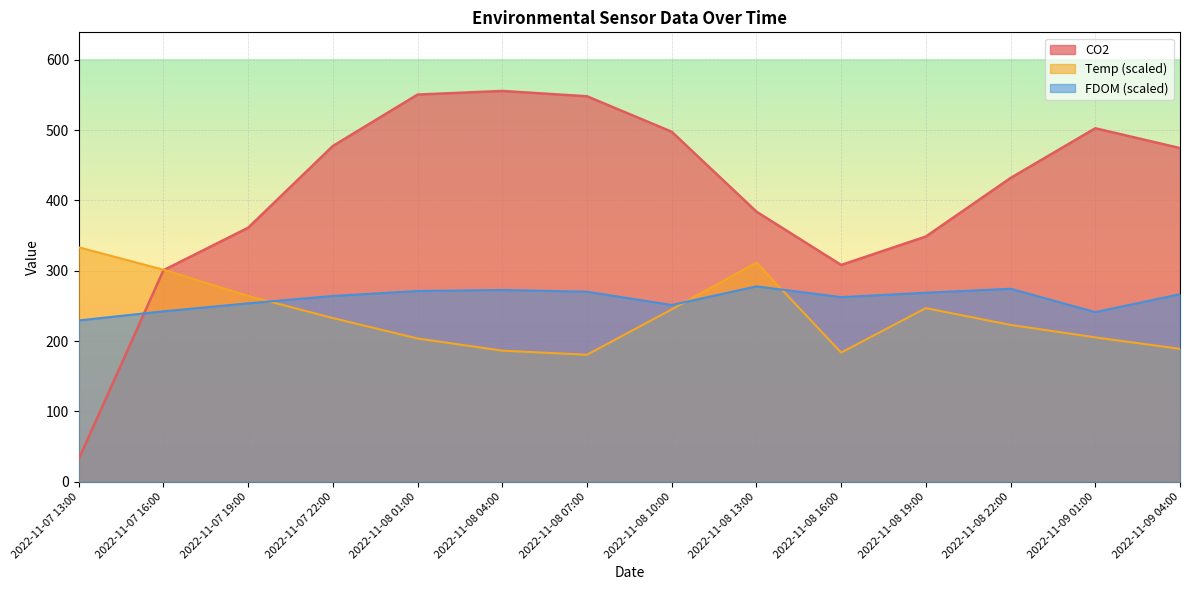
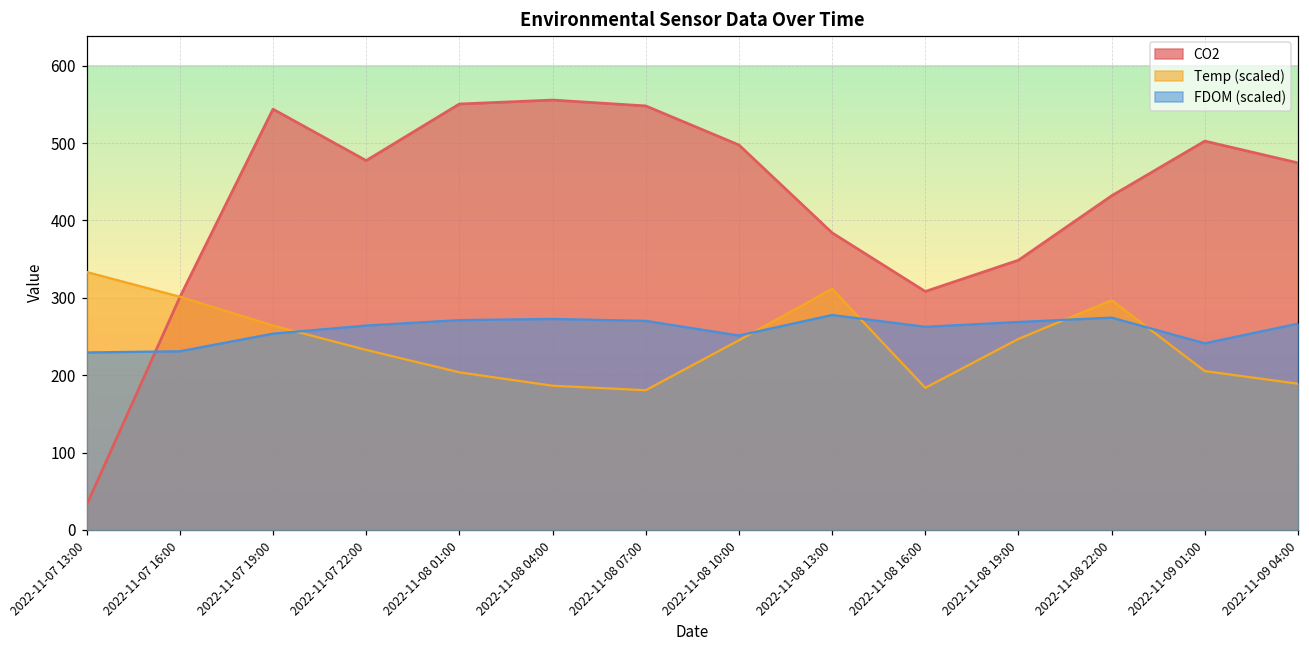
  {
    "CO2": {
      "2022-11-07 13:00": 30,
-     "2022-11-07 19:00": 360,
+     "2022-11-07 19:00": 540,
      "2022-11-07 22:00": 480,
      "2022-11-08 01:00": 550,
      "2022-11-08 04:00": 560,
      "2022-11-08 07:00": 550,
      "2022-11-08 10:00": 500,
      "2022-11-08 13:00": 380,
      "2022-11-08 16:00": 310,
      "2022-11-08 19:00": 350,
      "2022-11-08 22:00": 430,
      "2022-11-09 01:00": 500,
      "2022-11-09 04:00": 470
    },
    "Temp (scaled)": {
      "2022-11-07 13:00": 330,
      "2022-11-07 19:00": 260,
      "2022-11-07 22:00": 230,
      "2022-11-08 01:00": 200,
      "2022-11-08 04:00": 190,
      "2022-11-08 07:00": 180,
      "2022-11-08 10:00": 250,
      "2022-11-08 13:00": 310,
      "2022-11-08 16:00": 180,
      "2022-11-08 19:00": 250,
-     "2022-11-08 22:00": 220,
+     "2022-11-08 22:00": 300,
      "2022-11-09 01:00": 210,
      "2022-11-09 04:00": 190
    },
    "FDOM (scaled)": {
      "2022-11-07 13:00": 230,
-     "2022-11-07 16:00": 240,
+     "2022-11-07 16:00": 230,
      "2022-11-07 19:00": 250,
      "2022-11-07 22:00": 260,
      "2022-11-08 01:00": 270,
      "2022-11-08 04:00": 270,
      "2022-11-08 07:00": 270,
      "2022-11-08 10:00": 250,
      "2022-11-08 13:00": 280,
      "2022-11-08 16:00": 260,
      "2022-11-08 19:00": 270,
      "2022-11-08 22:00": 270,
      "2022-11-09 01:00": 240,
      "2022-11-09 04:00": 270
    }
  }
